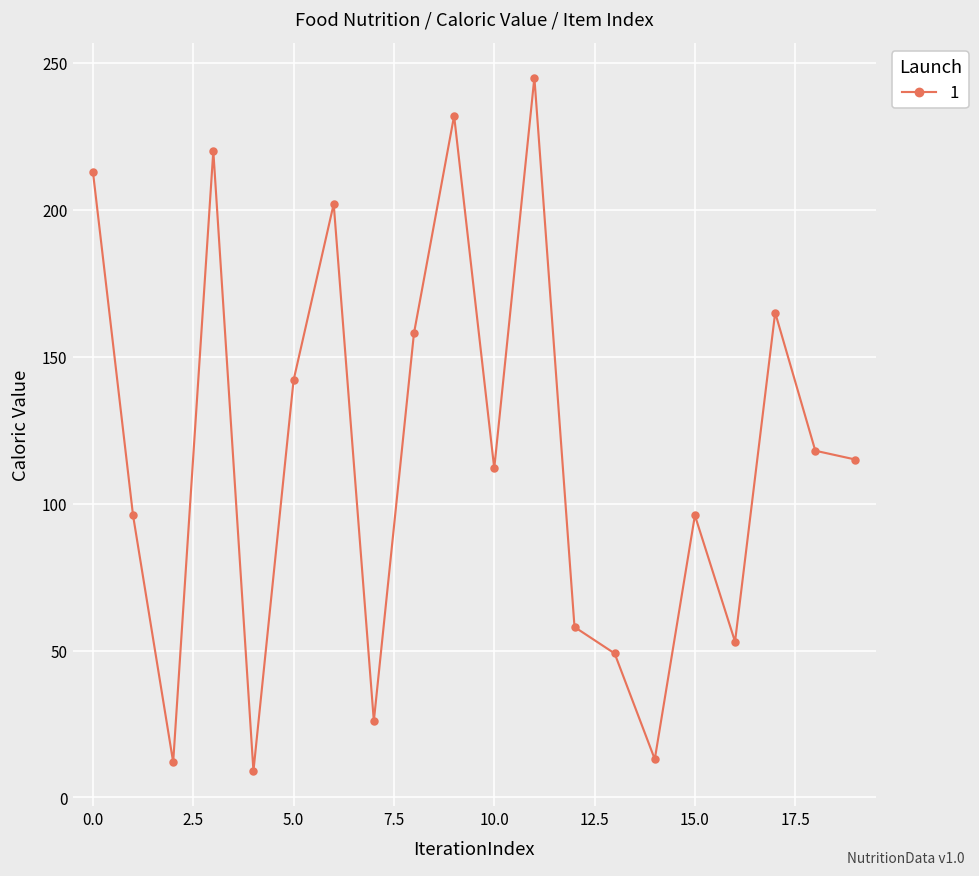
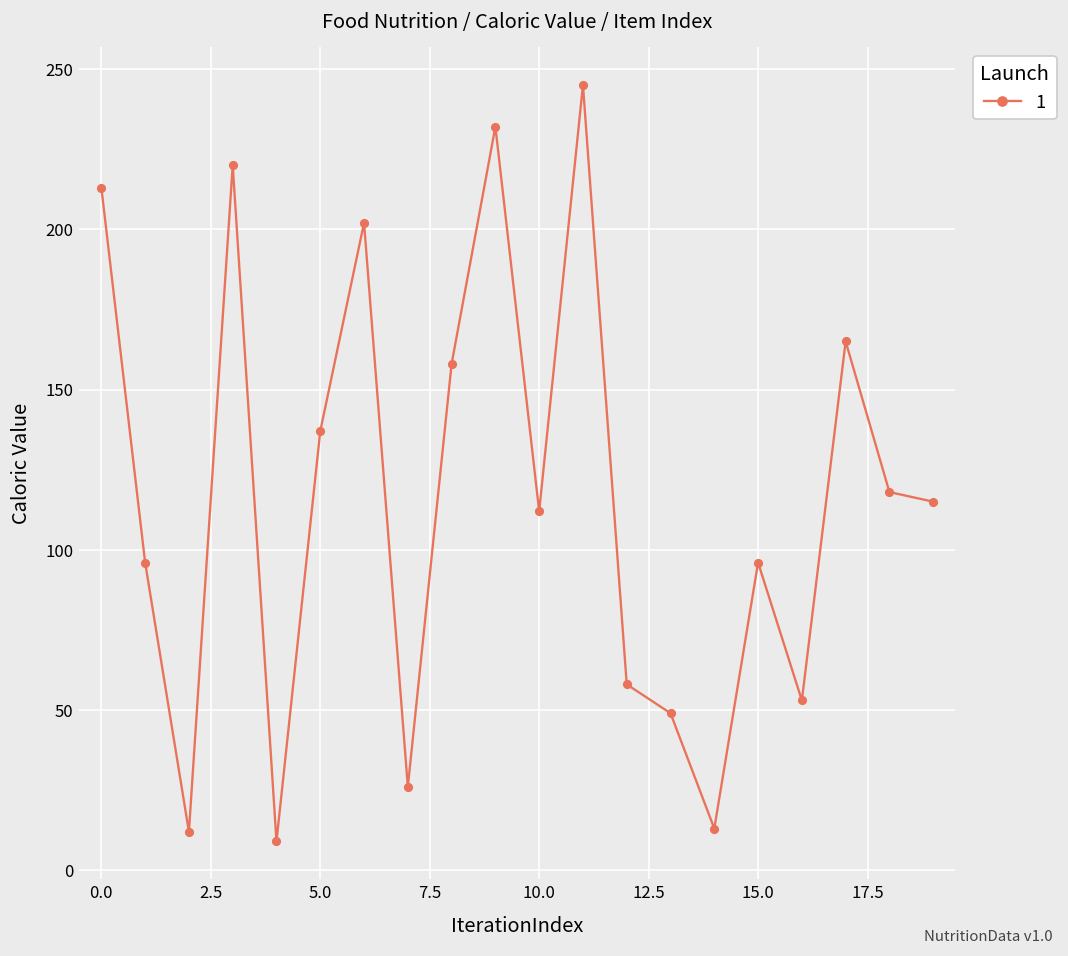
  {
    "0.0": 213,
-   "5.0": 142,
+   "5.0": 137,
    "10.0": 112,
    "15.0": 96
  }
